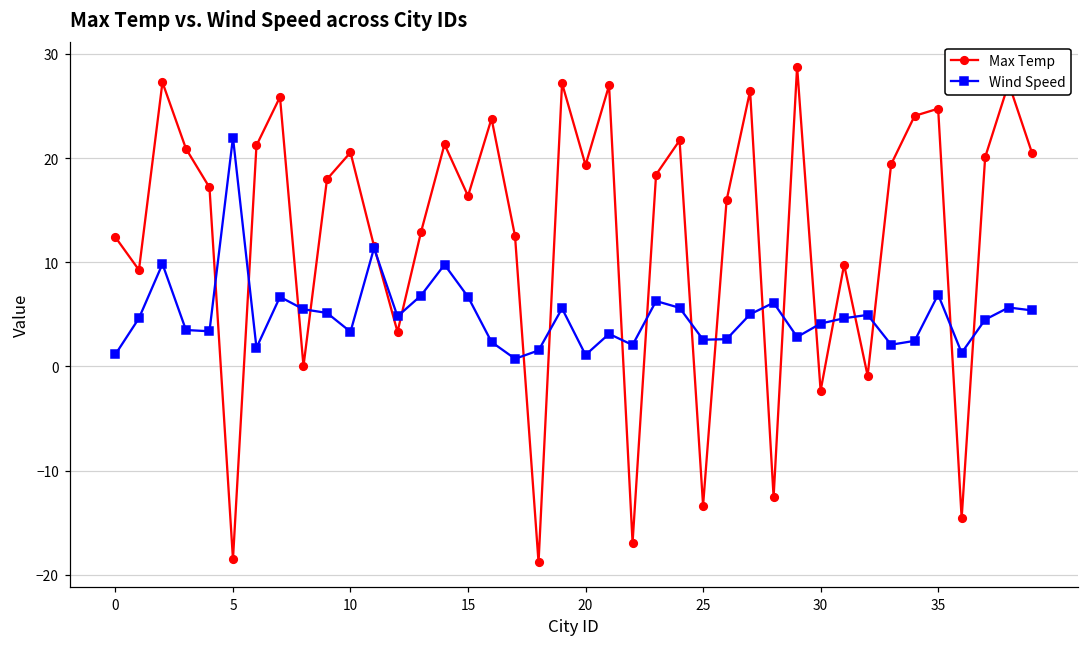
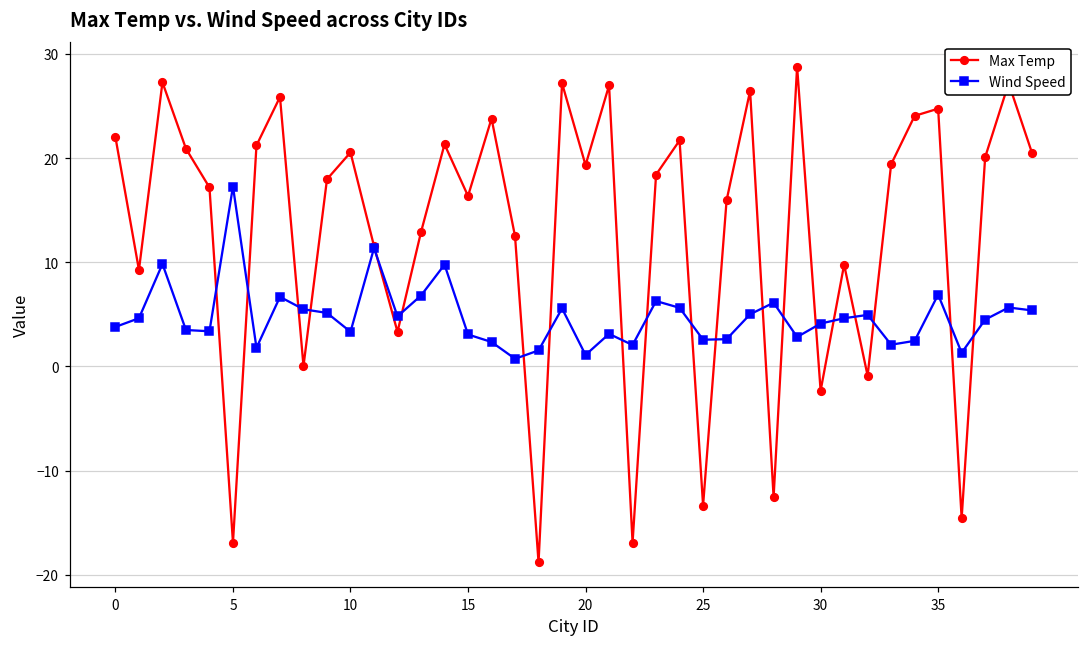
  {
    "Max Temp": {
-     "0": 12,
-     "5": -19,
+     "0": 22,
+     "5": -17,
      "10": 21,
      "15": 16,
      "20": 19,
      "25": -13,
      "30": -2,
      "35": 25
    },
    "Wind Speed": {
-     "0": 1,
-     "5": 22,
+     "0": 4,
+     "5": 17,
      "10": 3,
-     "15": 7,
+     "15": 3,
      "20": 1,
      "25": 3,
      "30": 4,
      "35": 7
    }
  }
